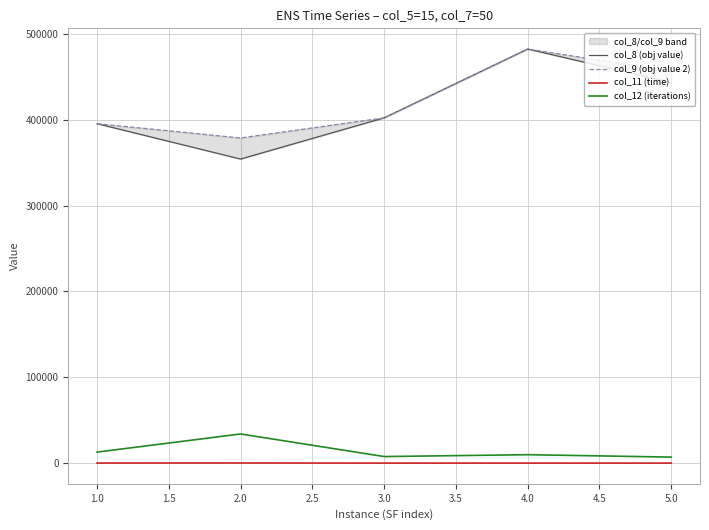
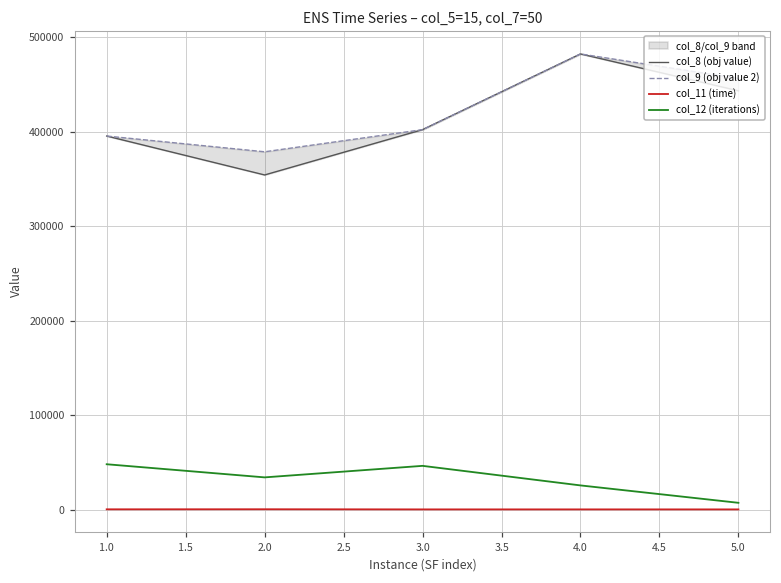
  {
    "col_11 (time)": {
      "1.0": 0,
      "2.0": 0,
      "3.0": 0,
      "4.0": 0,
      "5.0": 0
    },
    "col_12 (iterations)": {
-     "1.0": 10000,
+     "1.0": 50000,
      "2.0": 30000,
-     "3.0": 10000,
-     "4.0": 10000,
+     "3.0": 50000,
+     "4.0": 30000,
      "5.0": 10000
    }
  }
